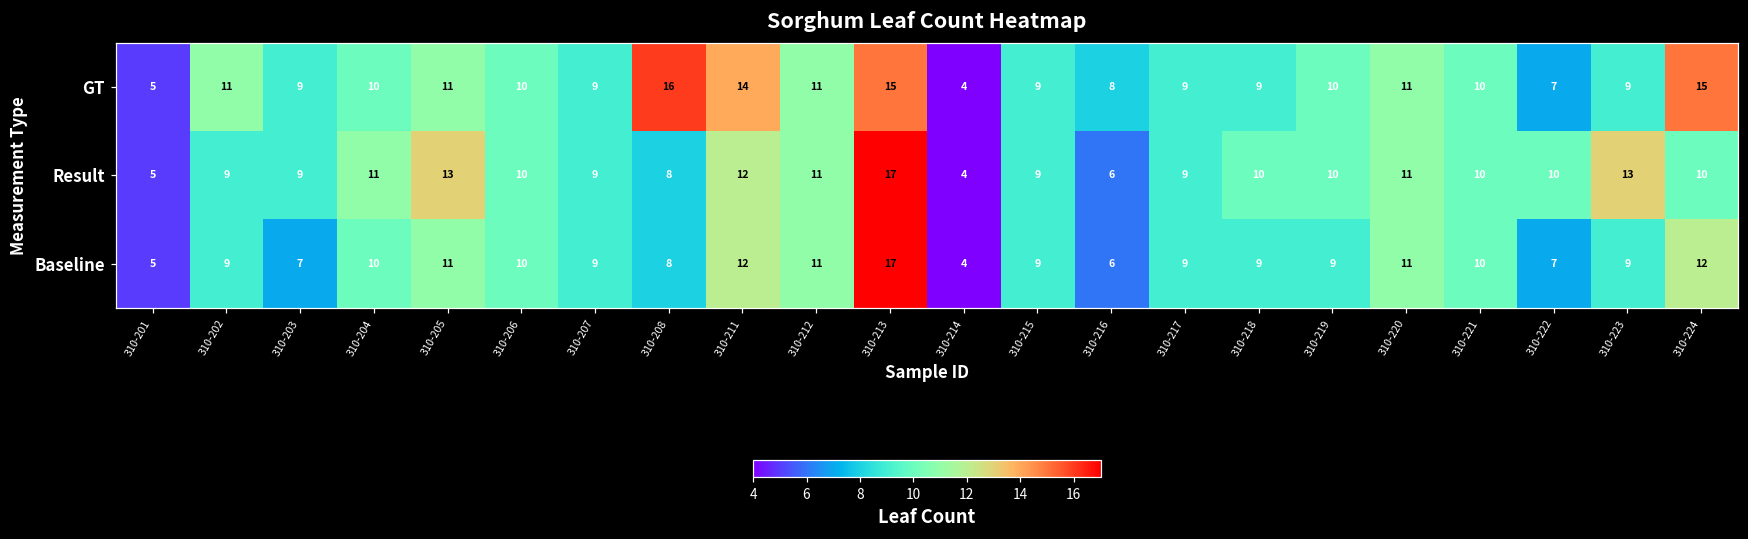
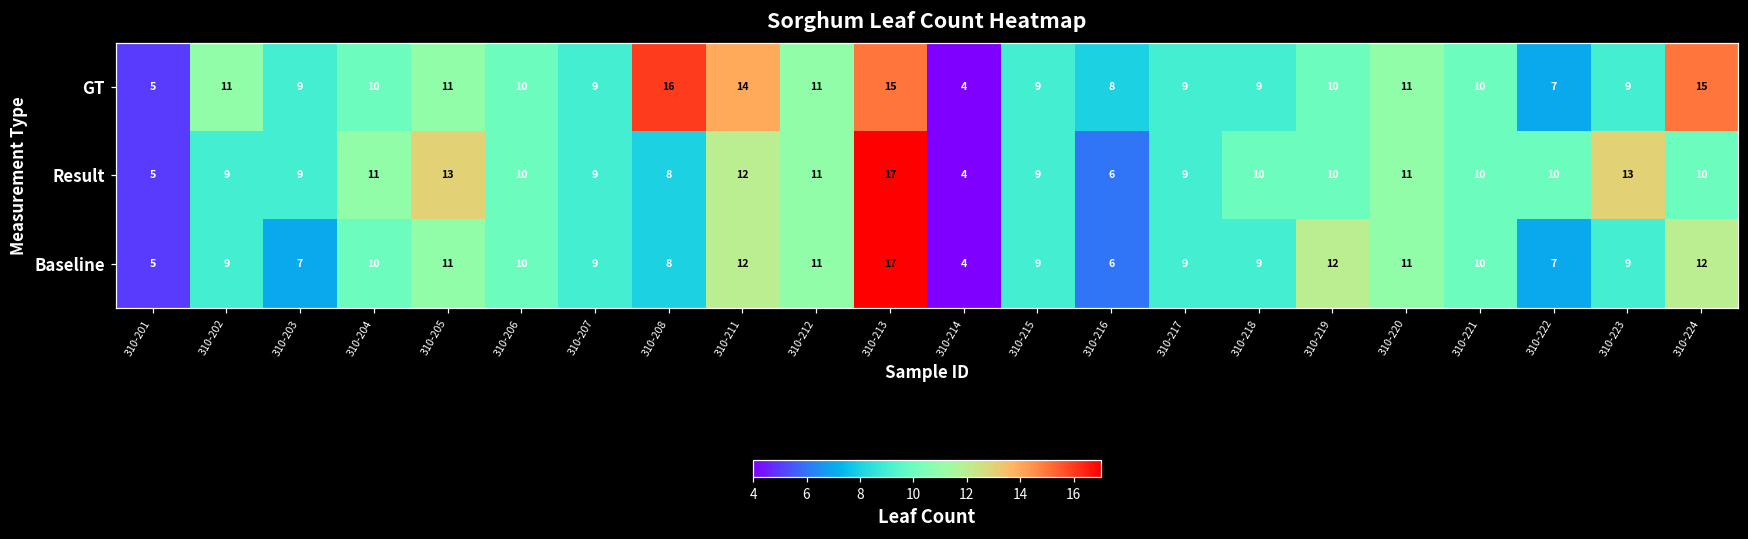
  {
    "GT": {
      "310-201": 5,
      "310-202": 11,
      "310-203": 9,
      "310-204": 10,
      "310-205": 11,
      "310-206": 10,
      "310-207": 9,
      "310-208": 16,
      "310-211": 14,
      "310-212": 11,
      "310-213": 15,
      "310-214": 4,
      "310-215": 9,
      "310-216": 8,
      "310-217": 9,
      "310-218": 9,
      "310-219": 10,
      "310-220": 11,
      "310-221": 10,
      "310-222": 7,
      "310-223": 9,
      "310-224": 15
    },
    "Result": {
      "310-201": 5,
      "310-202": 9,
      "310-203": 9,
      "310-204": 11,
      "310-205": 13,
      "310-206": 10,
      "310-207": 9,
      "310-208": 8,
      "310-211": 12,
      "310-212": 11,
      "310-213": 17,
      "310-214": 4,
      "310-215": 9,
      "310-216": 6,
      "310-217": 9,
      "310-218": 10,
      "310-219": 10,
      "310-220": 11,
      "310-221": 10,
      "310-222": 10,
      "310-223": 13,
      "310-224": 10
    },
    "Baseline": {
      "310-201": 5,
      "310-202": 9,
      "310-203": 7,
      "310-204": 10,
      "310-205": 11,
      "310-206": 10,
      "310-207": 9,
      "310-208": 8,
      "310-211": 12,
      "310-212": 11,
      "310-213": 17,
      "310-214": 4,
      "310-215": 9,
      "310-216": 6,
      "310-217": 9,
      "310-218": 9,
-     "310-219": 9,
+     "310-219": 12,
      "310-220": 11,
      "310-221": 10,
      "310-222": 7,
      "310-223": 9,
      "310-224": 12
    }
  }
